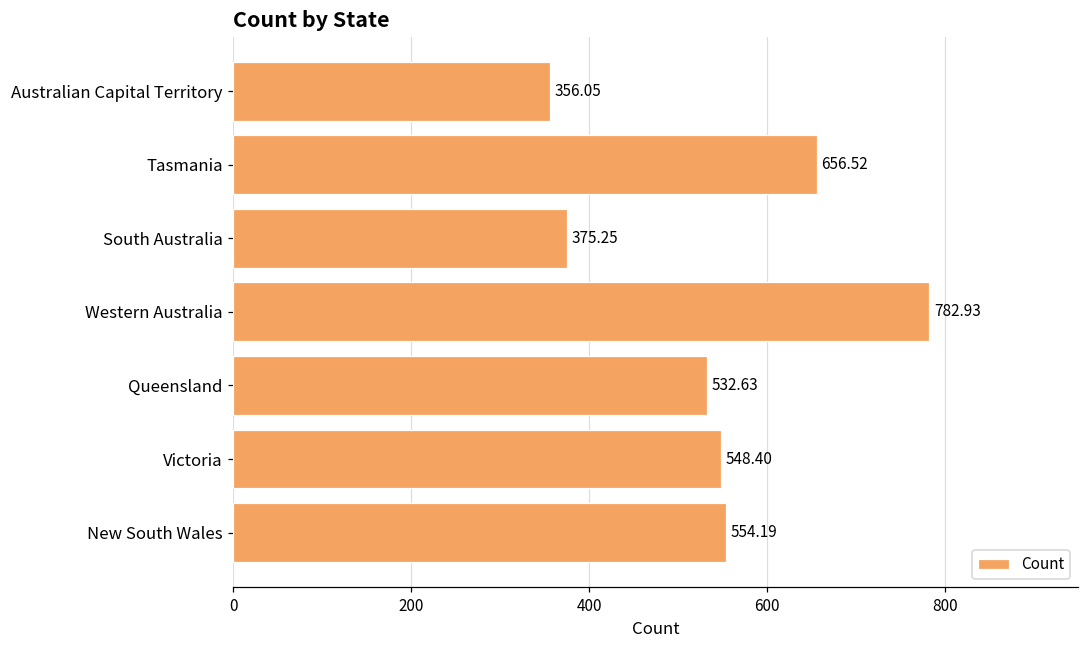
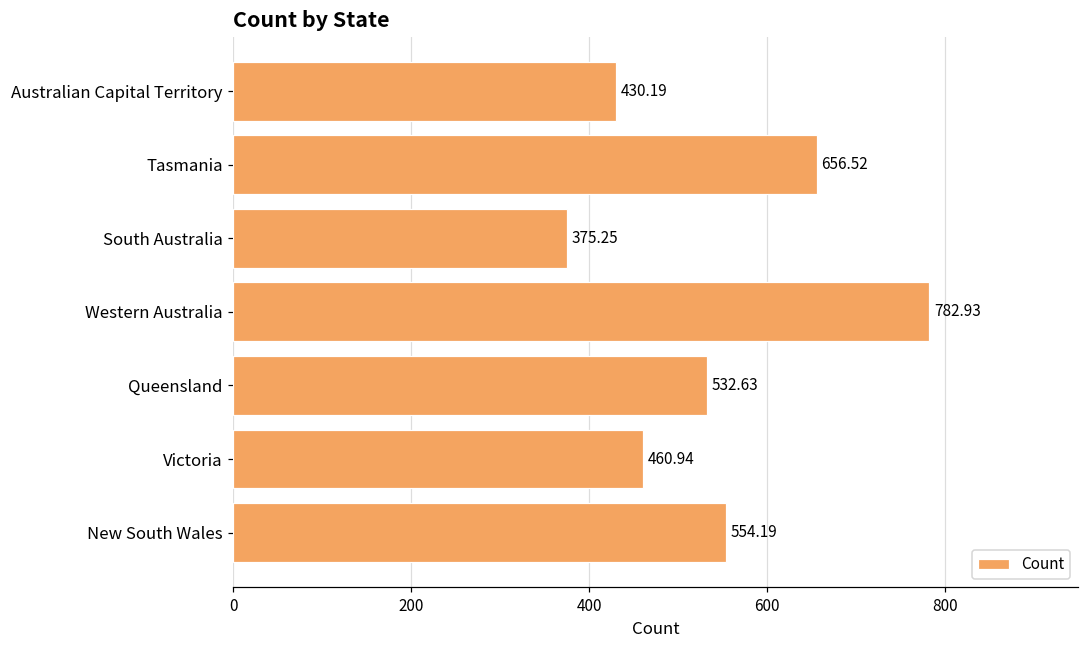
  {
-   "Australian Capital Territory": 356.05,
+   "Australian Capital Territory": 430.19,
    "Tasmania": 656.52,
    "South Australia": 375.25,
    "Western Australia": 782.93,
    "Queensland": 532.63,
-   "Victoria": 548.40,
+   "Victoria": 460.94,
    "New South Wales": 554.19
  }
